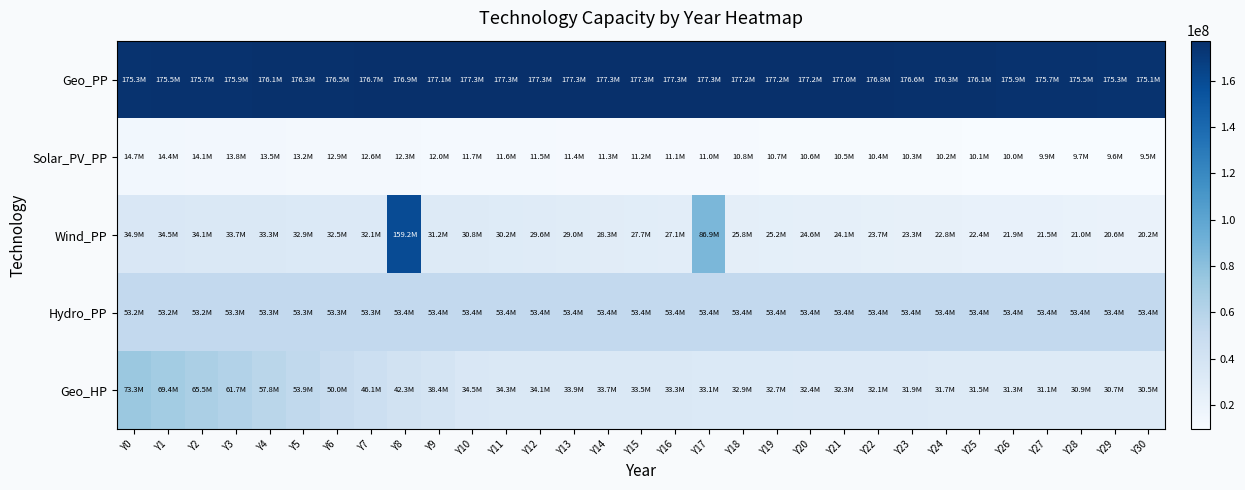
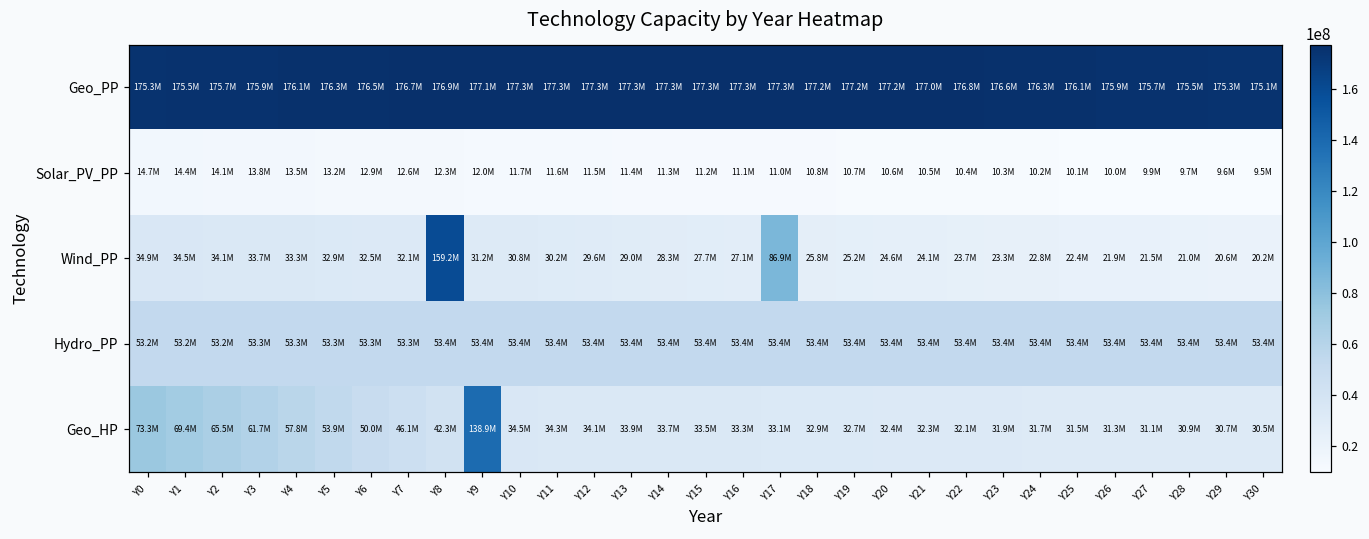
  {
    "Geo_PP": {
      "Y0": "175.3M",
      "Y1": "175.5M",
      "Y2": "175.7M",
      "Y3": "175.9M",
      "Y4": "176.1M",
      "Y5": "176.3M",
      "Y6": "176.5M",
      "Y7": "176.7M",
      "Y8": "176.9M",
      "Y9": "177.1M",
      "Y10": "177.3M",
      "Y11": "177.3M",
      "Y12": "177.3M",
      "Y13": "177.3M",
      "Y14": "177.3M",
      "Y15": "177.3M",
      "Y16": "177.3M",
      "Y17": "177.3M",
      "Y18": "177.2M",
      "Y19": "177.2M",
      "Y20": "177.2M",
      "Y21": "177.0M",
      "Y22": "176.8M",
      "Y23": "176.6M",
      "Y24": "176.3M",
      "Y25": "176.1M",
      "Y26": "175.9M",
      "Y27": "175.7M",
      "Y28": "175.5M",
      "Y29": "175.3M",
      "Y30": "175.1M"
    },
    "Solar_PV_PP": {
      "Y0": "14.7M",
      "Y1": "14.4M",
      "Y2": "14.1M",
      "Y3": "13.8M",
      "Y4": "13.5M",
      "Y5": "13.2M",
      "Y6": "12.9M",
      "Y7": "12.6M",
      "Y8": "12.3M",
      "Y9": "12.0M",
      "Y10": "11.7M",
      "Y11": "11.6M",
      "Y12": "11.5M",
      "Y13": "11.4M",
      "Y14": "11.3M",
      "Y15": "11.2M",
      "Y16": "11.1M",
      "Y17": "11.0M",
      "Y18": "10.8M",
      "Y19": "10.7M",
      "Y20": "10.6M",
      "Y21": "10.5M",
      "Y22": "10.4M",
      "Y23": "10.3M",
      "Y24": "10.2M",
      "Y25": "10.1M",
      "Y26": "10.0M",
      "Y27": "9.9M",
      "Y28": "9.7M",
      "Y29": "9.6M",
      "Y30": "9.5M"
    },
    "Wind_PP": {
      "Y0": "34.9M",
      "Y1": "34.5M",
      "Y2": "34.1M",
      "Y3": "33.7M",
      "Y4": "33.3M",
      "Y5": "32.9M",
      "Y6": "32.5M",
      "Y7": "32.1M",
      "Y8": "159.2M",
      "Y9": "31.2M",
      "Y10": "30.8M",
      "Y11": "30.2M",
      "Y12": "29.6M",
      "Y13": "29.0M",
      "Y14": "28.3M",
      "Y15": "27.7M",
      "Y16": "27.1M",
      "Y17": "86.9M",
      "Y18": "25.8M",
      "Y19": "25.2M",
      "Y20": "24.6M",
      "Y21": "24.1M",
      "Y22": "23.7M",
      "Y23": "23.3M",
      "Y24": "22.8M",
      "Y25": "22.4M",
      "Y26": "21.9M",
      "Y27": "21.5M",
      "Y28": "21.0M",
      "Y29": "20.6M",
      "Y30": "20.2M"
    },
    "Hydro_PP": {
      "Y0": "53.2M",
      "Y1": "53.2M",
      "Y2": "53.2M",
      "Y3": "53.3M",
      "Y4": "53.3M",
      "Y5": "53.3M",
      "Y6": "53.3M",
      "Y7": "53.3M",
      "Y8": "53.4M",
      "Y9": "53.4M",
      "Y10": "53.4M",
      "Y11": "53.4M",
      "Y12": "53.4M",
      "Y13": "53.4M",
      "Y14": "53.4M",
      "Y15": "53.4M",
      "Y16": "53.4M",
      "Y17": "53.4M",
      "Y18": "53.4M",
      "Y19": "53.4M",
      "Y20": "53.4M",
      "Y21": "53.4M",
      "Y22": "53.4M",
      "Y23": "53.4M",
      "Y24": "53.4M",
      "Y25": "53.4M",
      "Y26": "53.4M",
      "Y27": "53.4M",
      "Y28": "53.4M",
      "Y29": "53.4M",
      "Y30": "53.4M"
    },
    "Geo_HP": {
      "Y0": "73.3M",
      "Y1": "69.4M",
      "Y2": "65.5M",
      "Y3": "61.7M",
      "Y4": "57.8M",
      "Y5": "53.9M",
      "Y6": "50.0M",
      "Y7": "46.1M",
      "Y8": "42.3M",
-     "Y9": "38.4M",
+     "Y9": "138.9M",
      "Y10": "34.5M",
      "Y11": "34.3M",
      "Y12": "34.1M",
      "Y13": "33.9M",
      "Y14": "33.7M",
      "Y15": "33.5M",
      "Y16": "33.3M",
      "Y17": "33.1M",
      "Y18": "32.9M",
      "Y19": "32.7M",
      "Y20": "32.4M",
      "Y21": "32.3M",
      "Y22": "32.1M",
      "Y23": "31.9M",
      "Y24": "31.7M",
      "Y25": "31.5M",
      "Y26": "31.3M",
      "Y27": "31.1M",
      "Y28": "30.9M",
      "Y29": "30.7M",
      "Y30": "30.5M"
    }
  }
